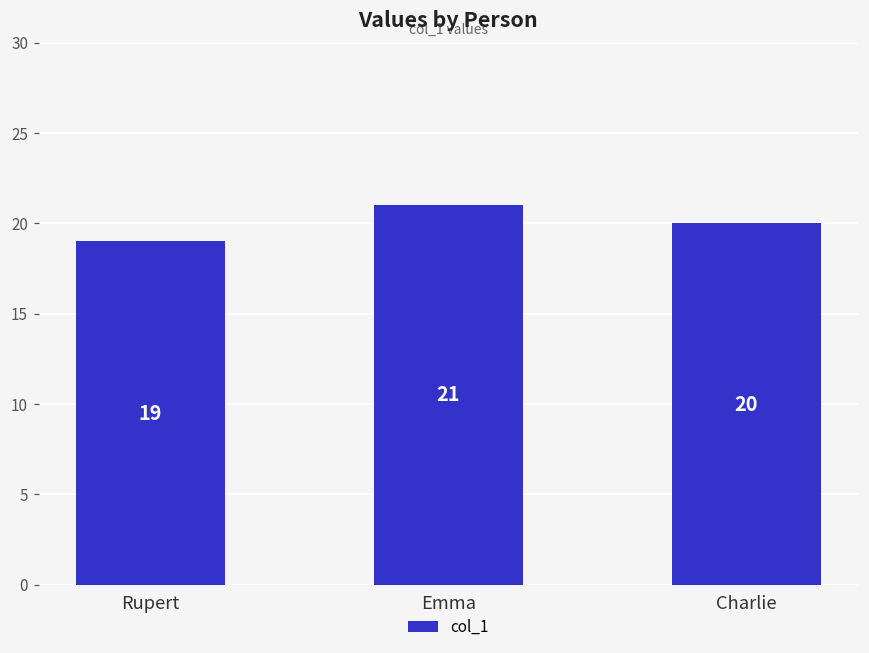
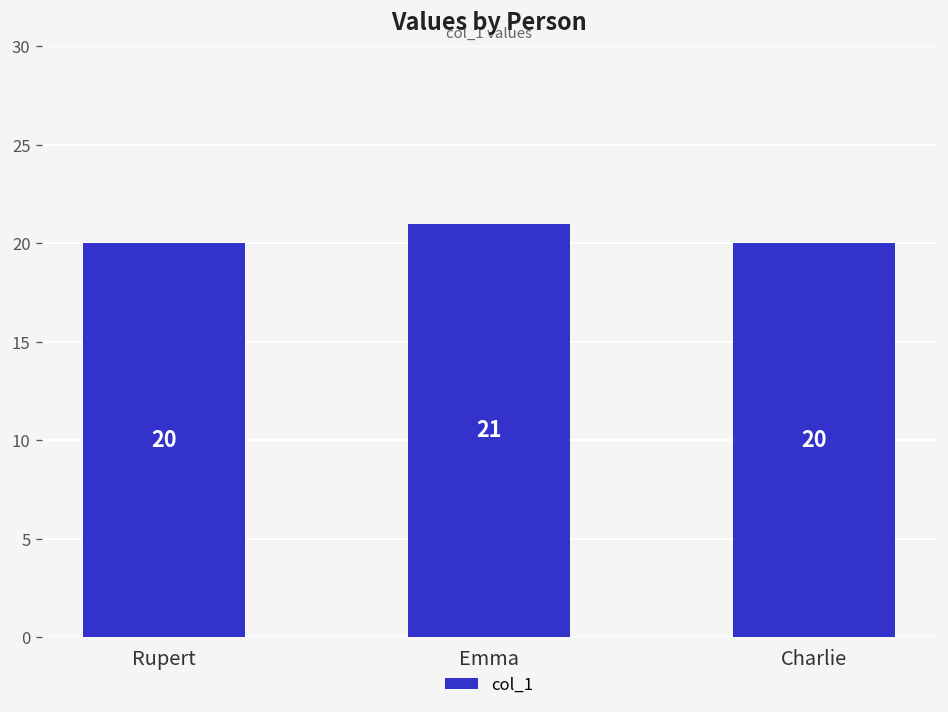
  {
-   "Rupert": 19,
+   "Rupert": 20,
    "Emma": 21,
    "Charlie": 20
  }
